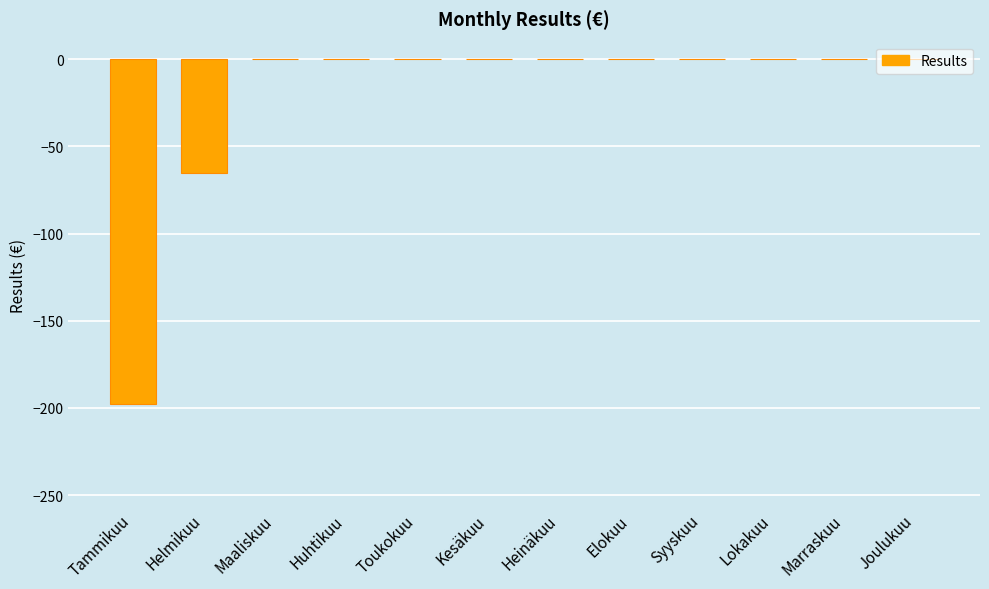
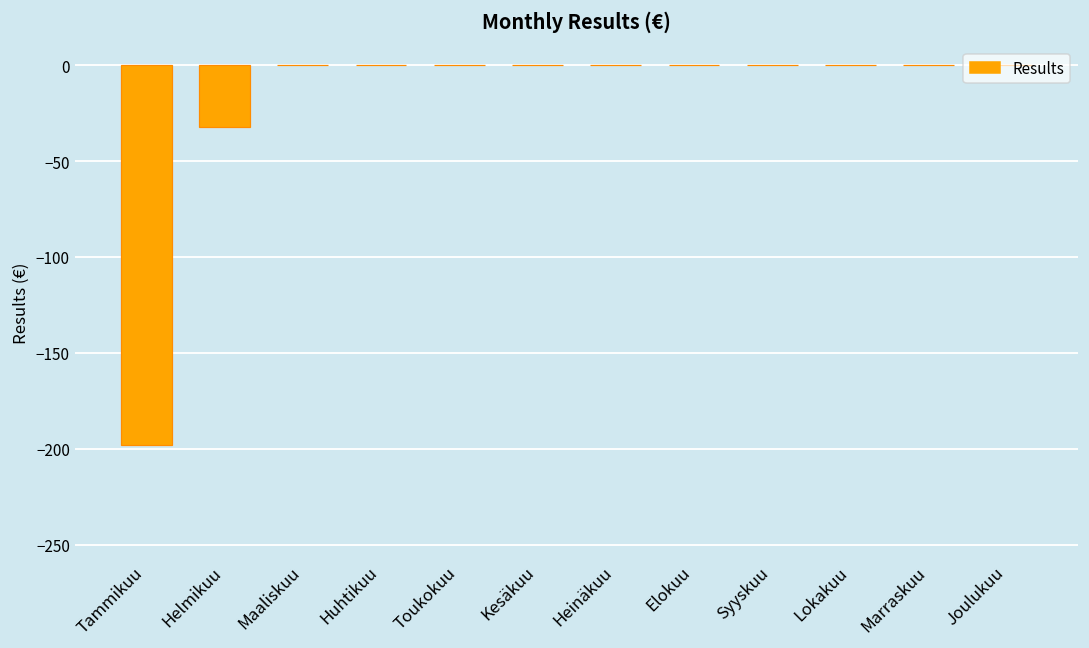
  {
    "Tammikuu": -198,
-   "Helmikuu": -66,
+   "Helmikuu": -32,
    "Maaliskuu": 0,
    "Huhtikuu": 0,
    "Toukokuu": 0,
    "Kesäkuu": 0,
    "Heinäkuu": 0,
    "Elokuu": 0,
    "Syyskuu": 0,
    "Lokakuu": 0,
    "Marraskuu": 0
  }
